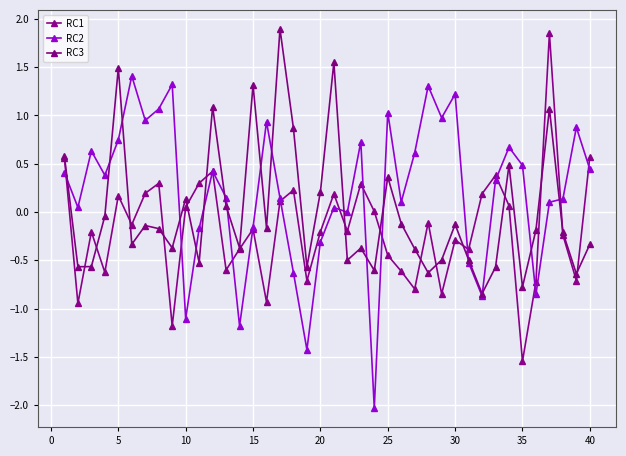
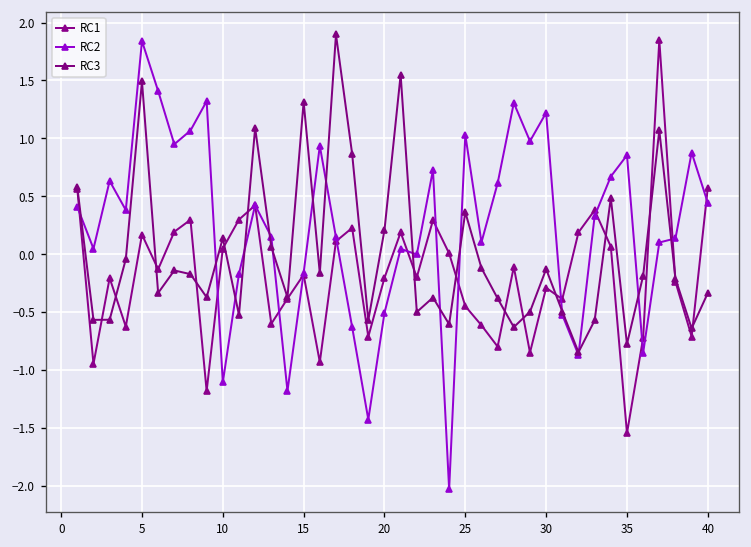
  {
    "RC2": {
-     "5": 0.7,
+     "5": 1.8,
      "10": -1.1,
-     "20": -0.3,
+     "20": -0.5,
      "25": 1.0,
      "30": 1.2,
-     "35": 0.5,
+     "35": 0.9,
      "40": 0.4
    }
  }
